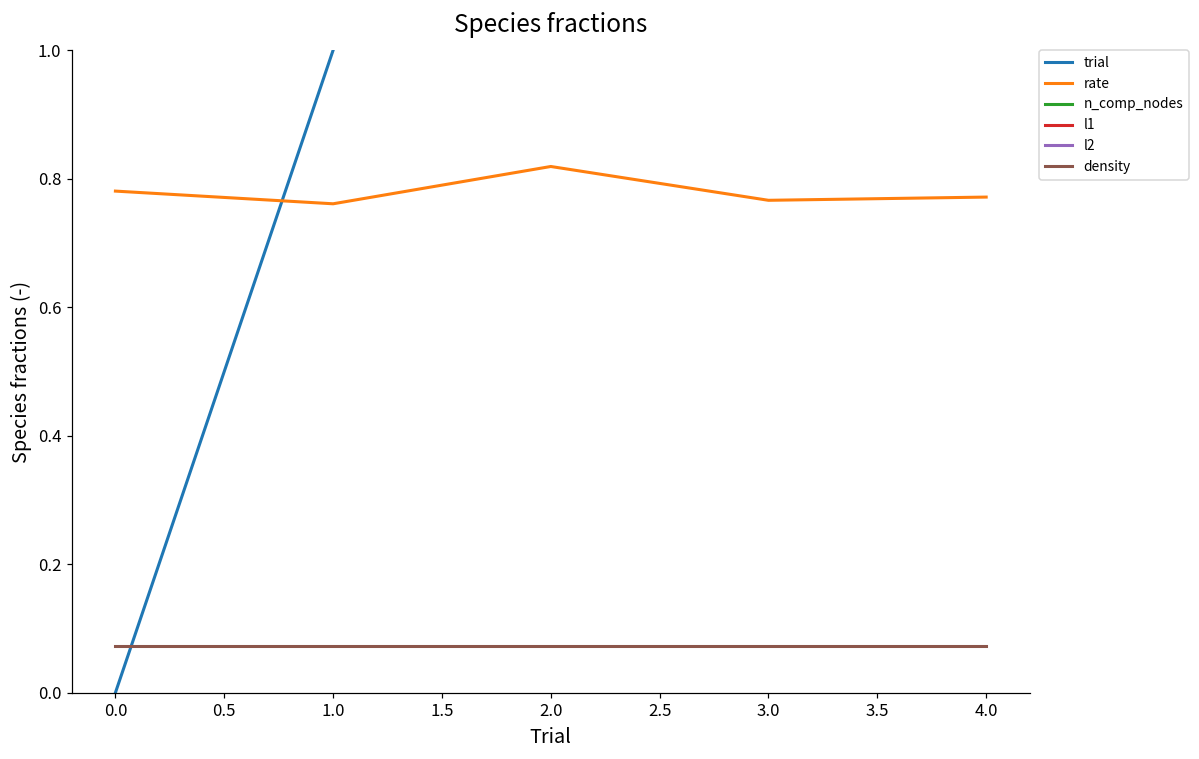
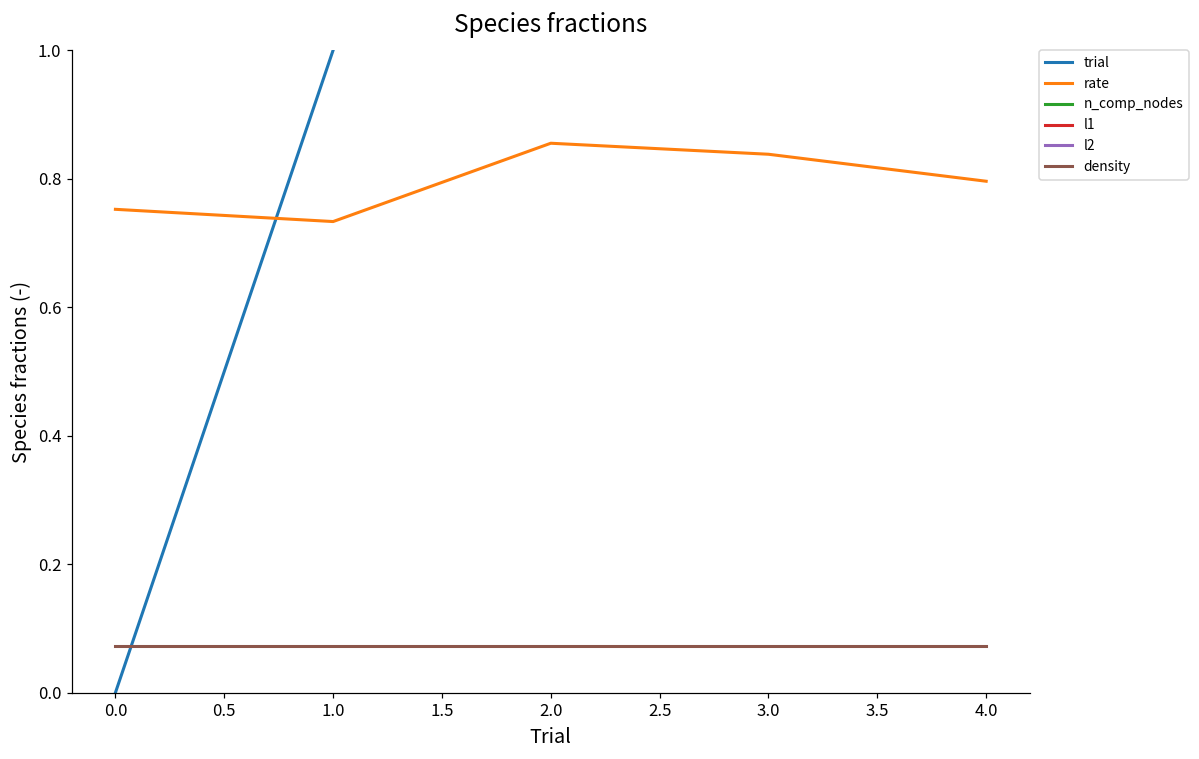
  {
    "trial": {
      "0.0": 0.00,
      "1.0": 1.00
    },
    "rate": {
-     "0.0": 0.78,
-     "1.0": 0.76,
-     "2.0": 0.82,
-     "3.0": 0.77,
-     "4.0": 0.77
+     "0.0": 0.75,
+     "1.0": 0.73,
+     "2.0": 0.86,
+     "3.0": 0.84,
+     "4.0": 0.80
    },
    "density": {
      "0.0": 0.07,
      "1.0": 0.07,
      "2.0": 0.07,
      "3.0": 0.07,
      "4.0": 0.07
    }
  }
